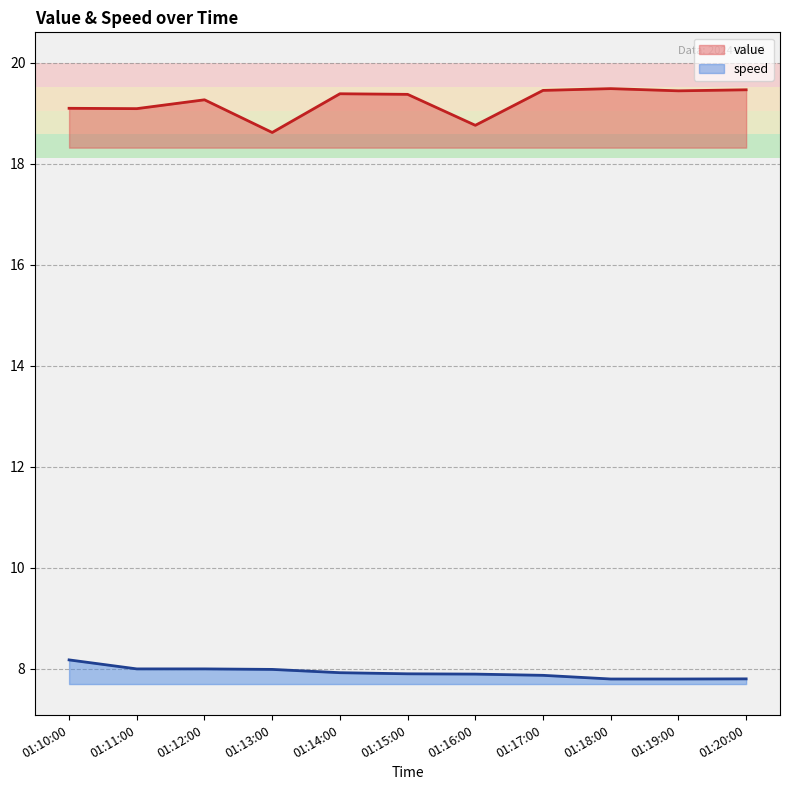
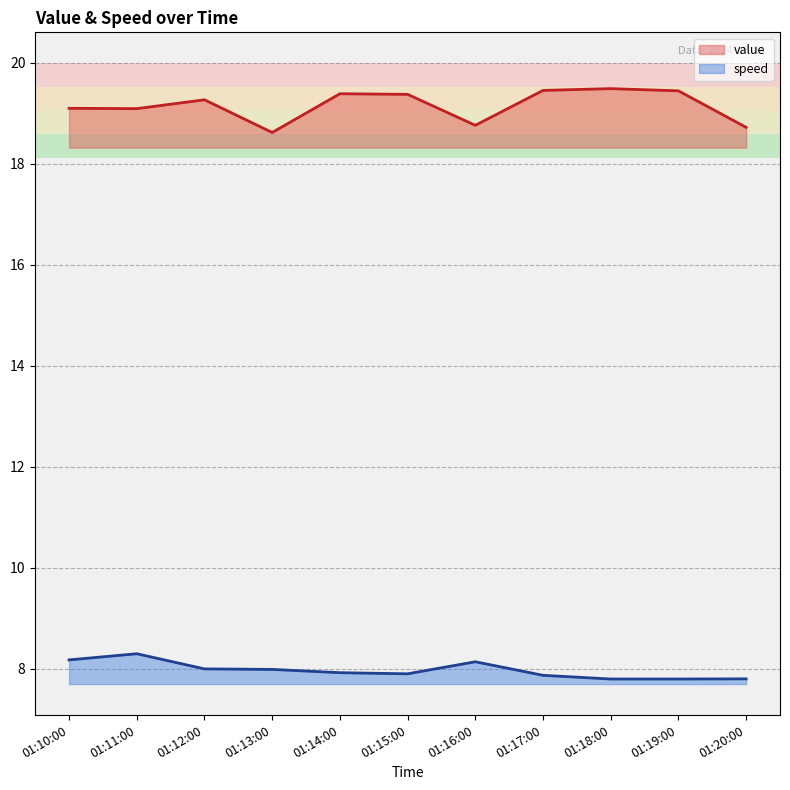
  {
    "value": {
      "01:10:00": 19.1,
      "01:11:00": 19.1,
      "01:12:00": 19.3,
      "01:13:00": 18.6,
      "01:14:00": 19.4,
      "01:15:00": 19.4,
      "01:16:00": 18.8,
      "01:17:00": 19.5,
      "01:18:00": 19.5,
      "01:19:00": 19.4,
-     "01:20:00": 19.5
+     "01:20:00": 18.7
    },
    "speed": {
      "01:10:00": 8.2,
-     "01:11:00": 8.0,
+     "01:11:00": 8.3,
      "01:12:00": 8.0,
      "01:13:00": 8.0,
      "01:14:00": 7.9,
      "01:15:00": 7.9,
-     "01:16:00": 7.9,
+     "01:16:00": 8.1,
      "01:17:00": 7.9,
      "01:18:00": 7.8,
      "01:19:00": 7.8,
      "01:20:00": 7.8
    }
  }
